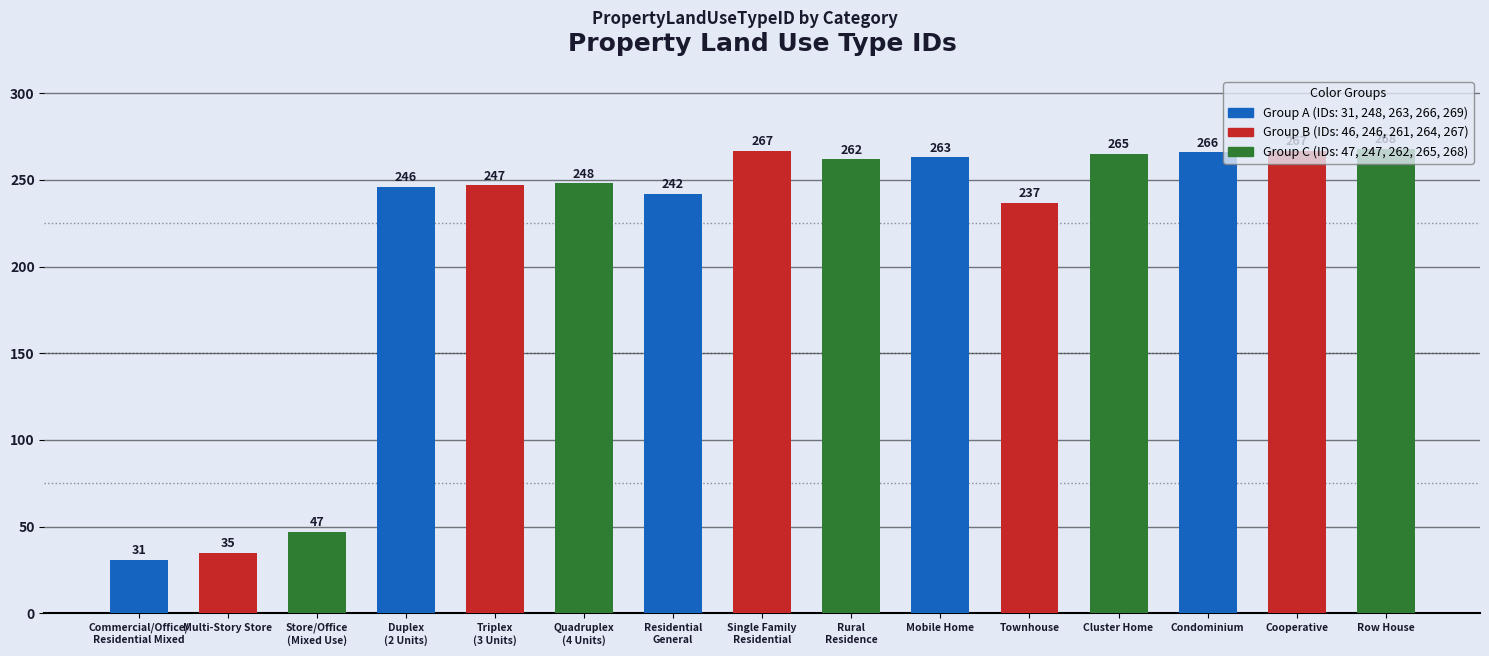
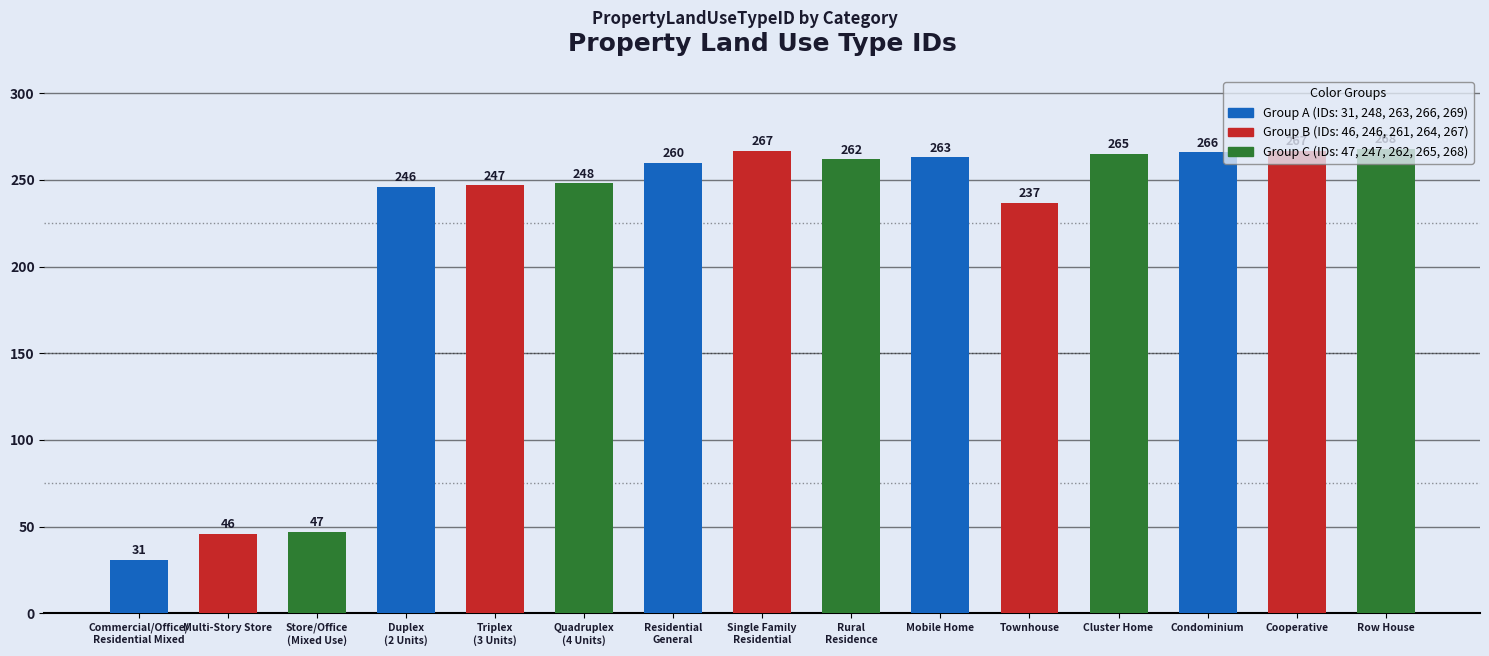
  {
    "Commercial/Office/ Residential Mixed": 31,
-   "Multi-Story Store": 35,
+   "Multi-Story Store": 46,
    "Store/Office (Mixed Use)": 47,
    "Duplex (2 Units)": 246,
    "Triplex (3 Units)": 247,
    "Quadruplex (4 Units)": 248,
-   "Residential General": 242,
+   "Residential General": 260,
    "Single Family Residential": 267,
    "Rural Residence": 262,
    "Mobile Home": 263,
    "Townhouse": 237,
    "Cluster Home": 265,
    "Condominium": 266
  }
